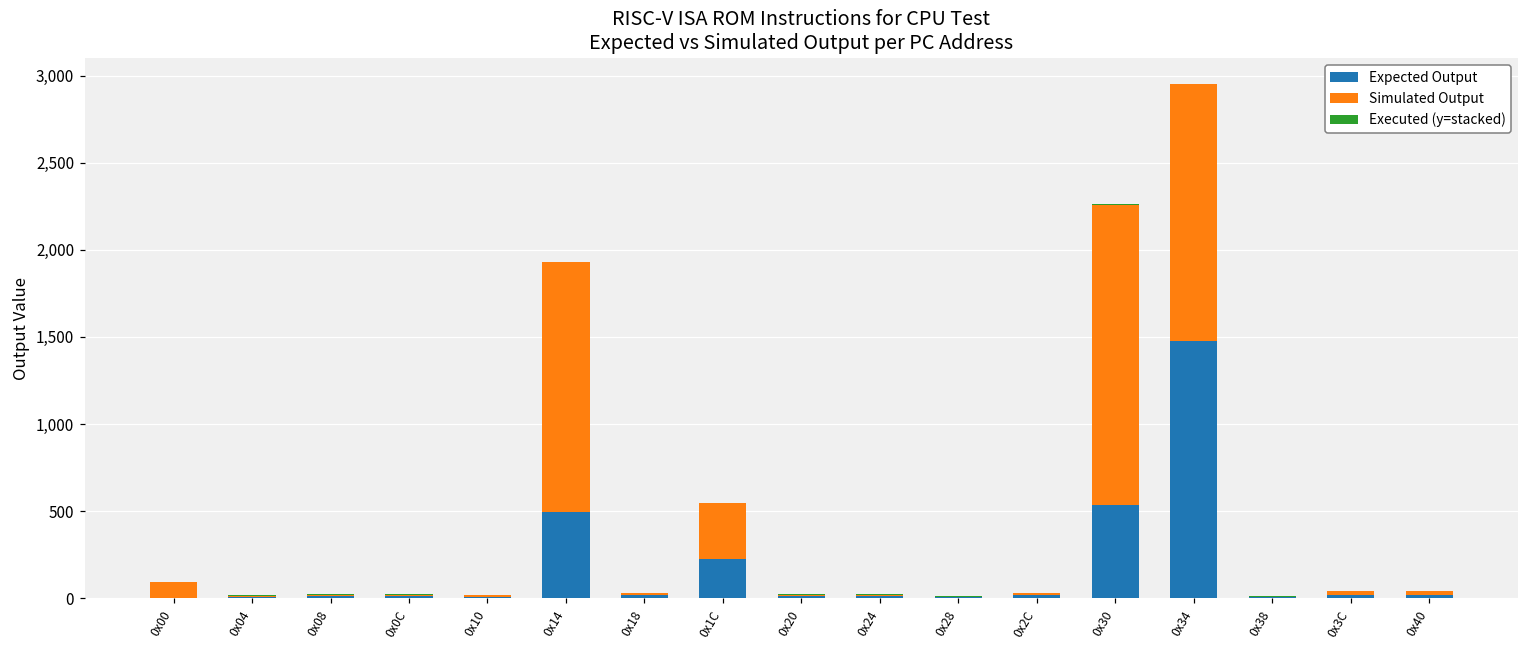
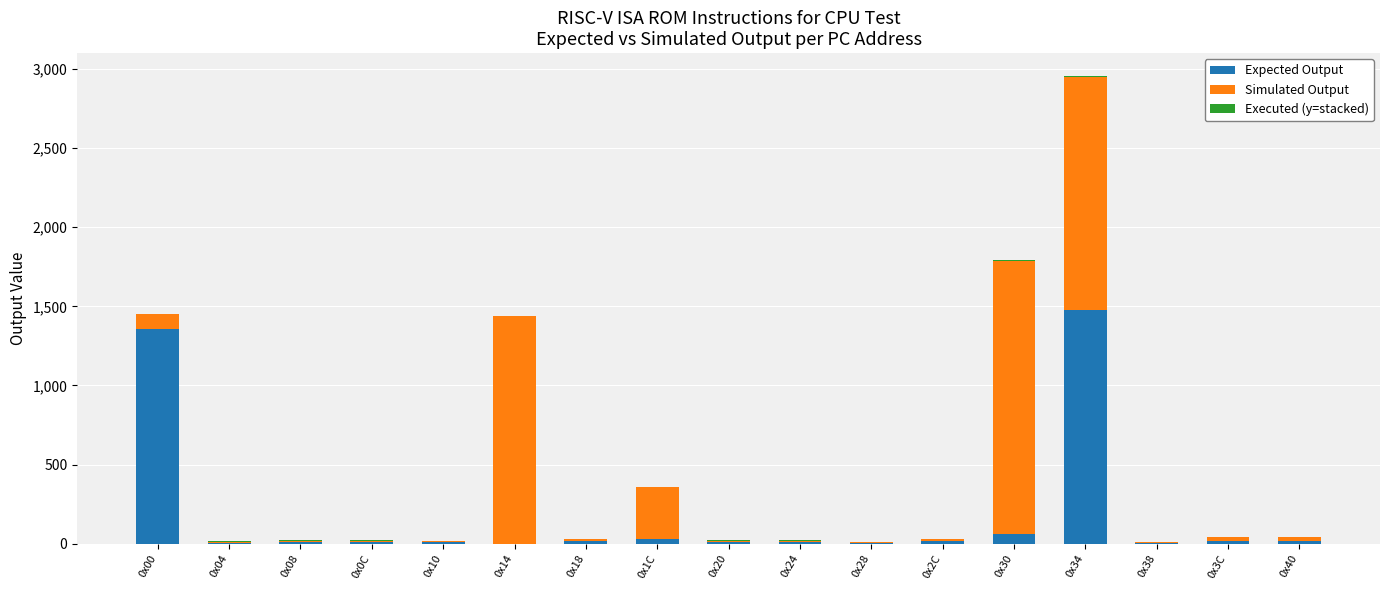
  {
    "Expected Output": {
-     "0x00": "0",
-     "0x14": "490",
+     "0x00": "1,360",
+     "0x14": "0",
      "0x18": "20",
-     "0x1C": "220",
+     "0x1C": "30",
      "0x2C": "20",
-     "0x30": "540",
+     "0x30": "60",
      "0x34": "1,480",
      "0x3C": "20",
      "0x40": "20"
    },
    "Simulated Output": {
      "0x00": "90",
      "0x14": "1,440",
      "0x18": "20",
      "0x1C": "330",
      "0x2C": "20",
      "0x30": "1,720",
      "0x34": "1,480",
      "0x3C": "20",
      "0x40": "20"
    },
    "Executed (y=stacked)": {
      "0x18": "0",
      "0x2C": "0"
    }
  }
